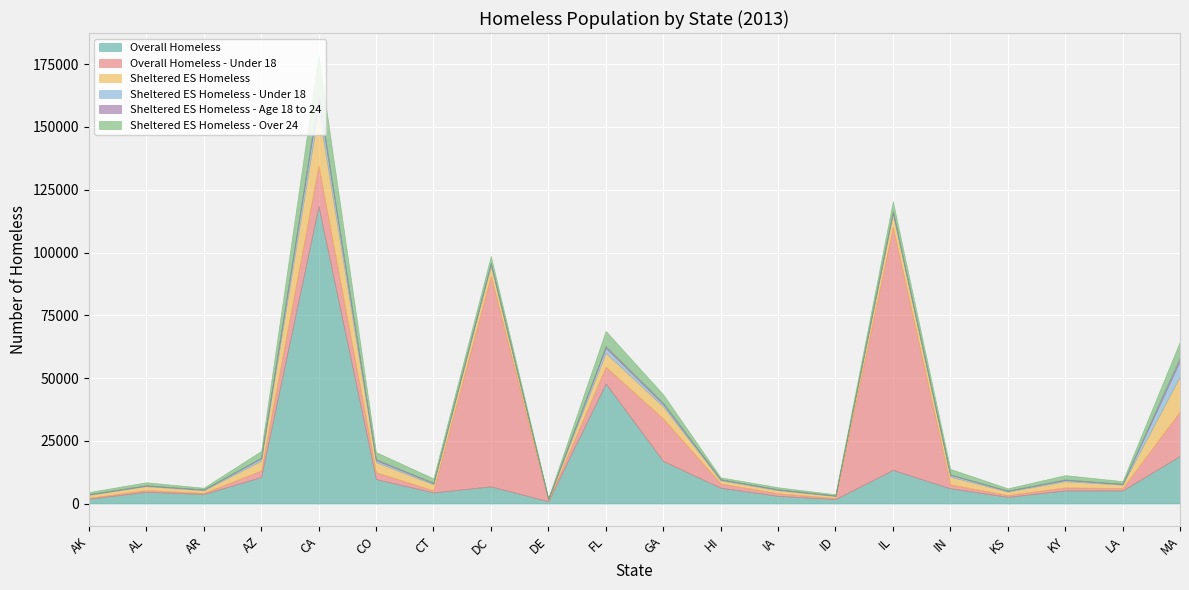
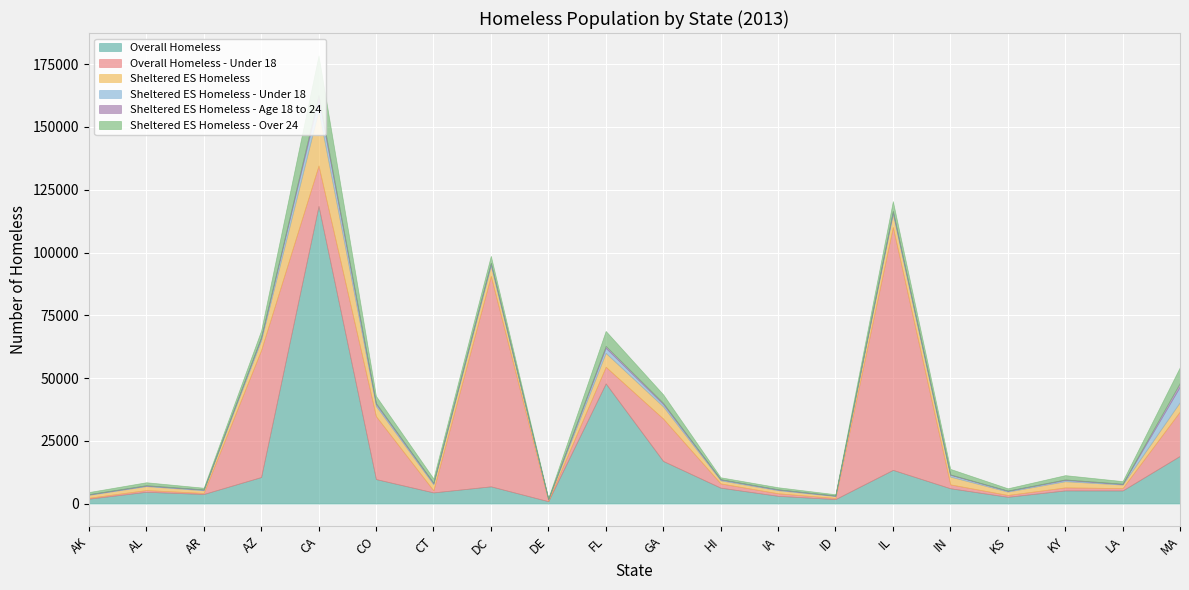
  {
    "Overall Homeless - Under 18": {
-     "AZ": 3000,
+     "AZ": 51000,
      "CA": 16000,
-     "CO": 3000,
+     "CO": 25000,
      "DC": 84000,
      "FL": 7000,
      "GA": 17000,
      "HI": 2000,
      "IL": 97000,
      "IN": 2000,
      "KY": 1000,
      "MA": 18000
    },
    "Sheltered ES Homeless": {
      "FL": 6000,
-     "MA": 14000
+     "MA": 4000
    },
    "Sheltered ES Homeless - Under 18": {
      "MA": 6000
    },
    "Sheltered ES Homeless - Age 18 to 24": {
      "MA": 1000
    }
  }
